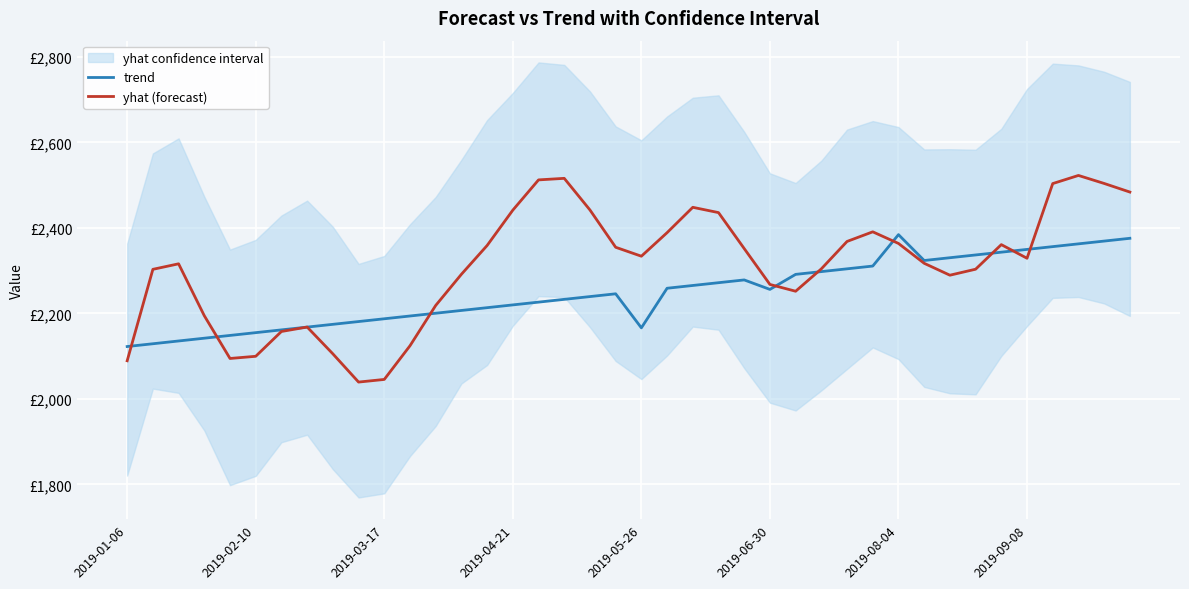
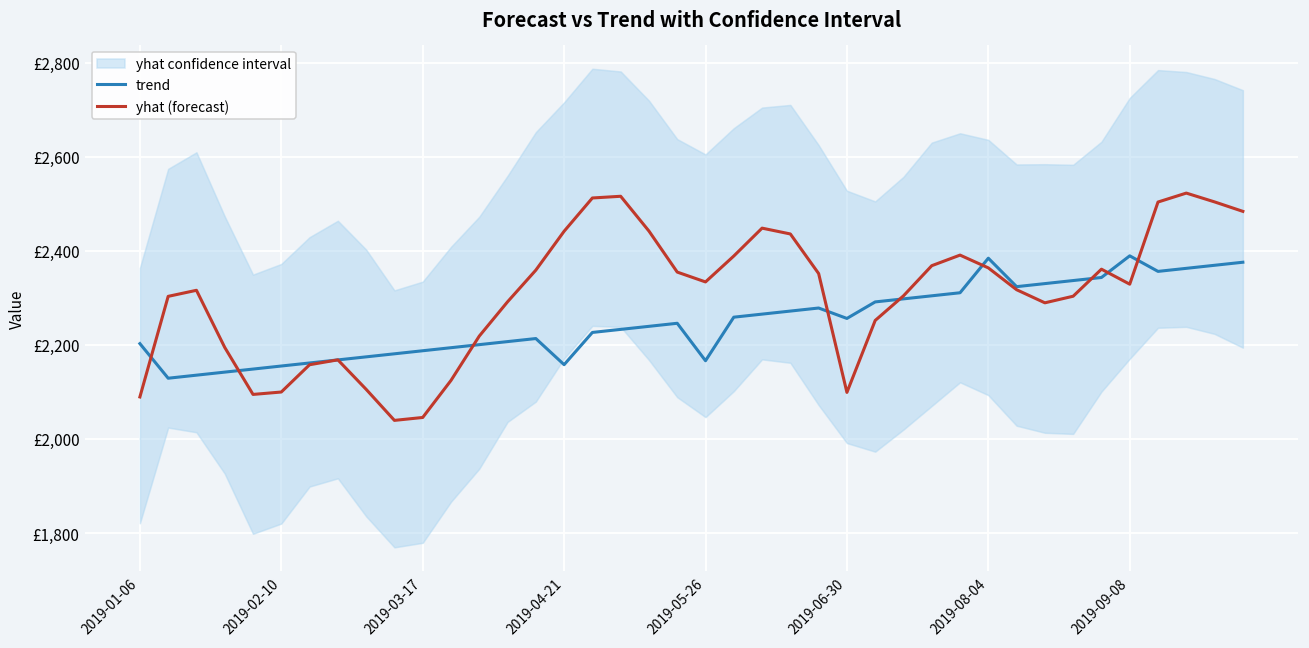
  {
    "trend": {
-     "2019-01-06": "£2,120",
+     "2019-01-06": "£2,200",
      "2019-02-10": "£2,160",
      "2019-03-17": "£2,190",
-     "2019-04-21": "£2,220",
+     "2019-04-21": "£2,160",
      "2019-05-26": "£2,170",
      "2019-06-30": "£2,260",
      "2019-08-04": "£2,380",
-     "2019-09-08": "£2,350"
+     "2019-09-08": "£2,390"
    },
    "yhat (forecast)": {
      "2019-01-06": "£2,090",
      "2019-02-10": "£2,100",
      "2019-03-17": "£2,050",
      "2019-04-21": "£2,440",
      "2019-05-26": "£2,330",
-     "2019-06-30": "£2,270",
+     "2019-06-30": "£2,100",
      "2019-08-04": "£2,360",
      "2019-09-08": "£2,330"
    }
  }
